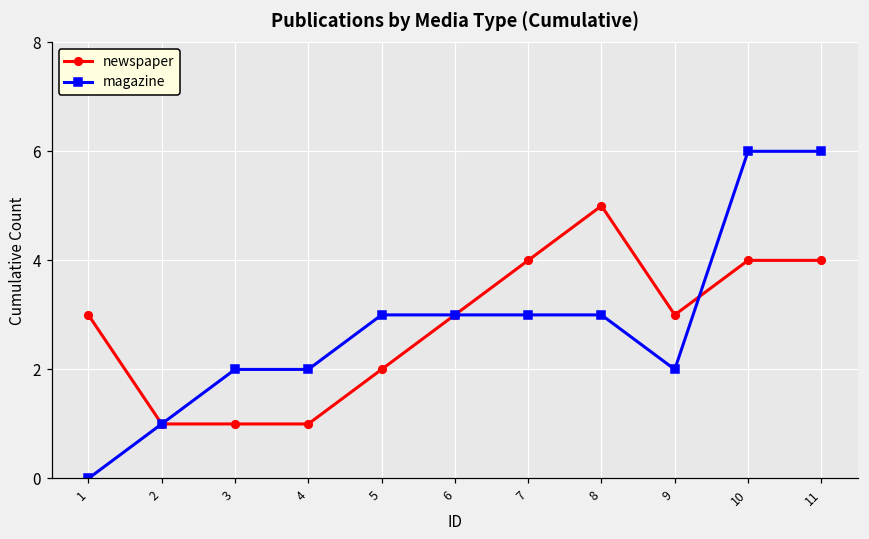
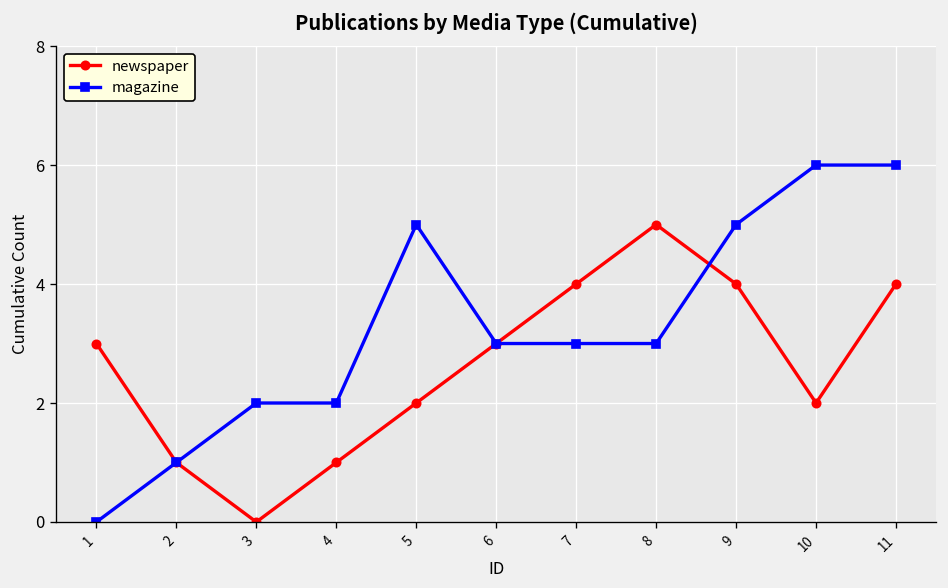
  {
    "newspaper": {
      "1": 3,
-     "3": 1,
+     "3": 0,
      "4": 1,
      "5": 2,
      "7": 4,
      "8": 5,
-     "9": 3,
-     "10": 4,
+     "9": 4,
+     "10": 2,
      "11": 4
    },
    "magazine": {
      "1": 0,
      "3": 2,
      "4": 2,
-     "5": 3,
+     "5": 5,
      "7": 3,
      "8": 3,
-     "9": 2,
+     "9": 5,
      "10": 6,
      "11": 6
    }
  }
